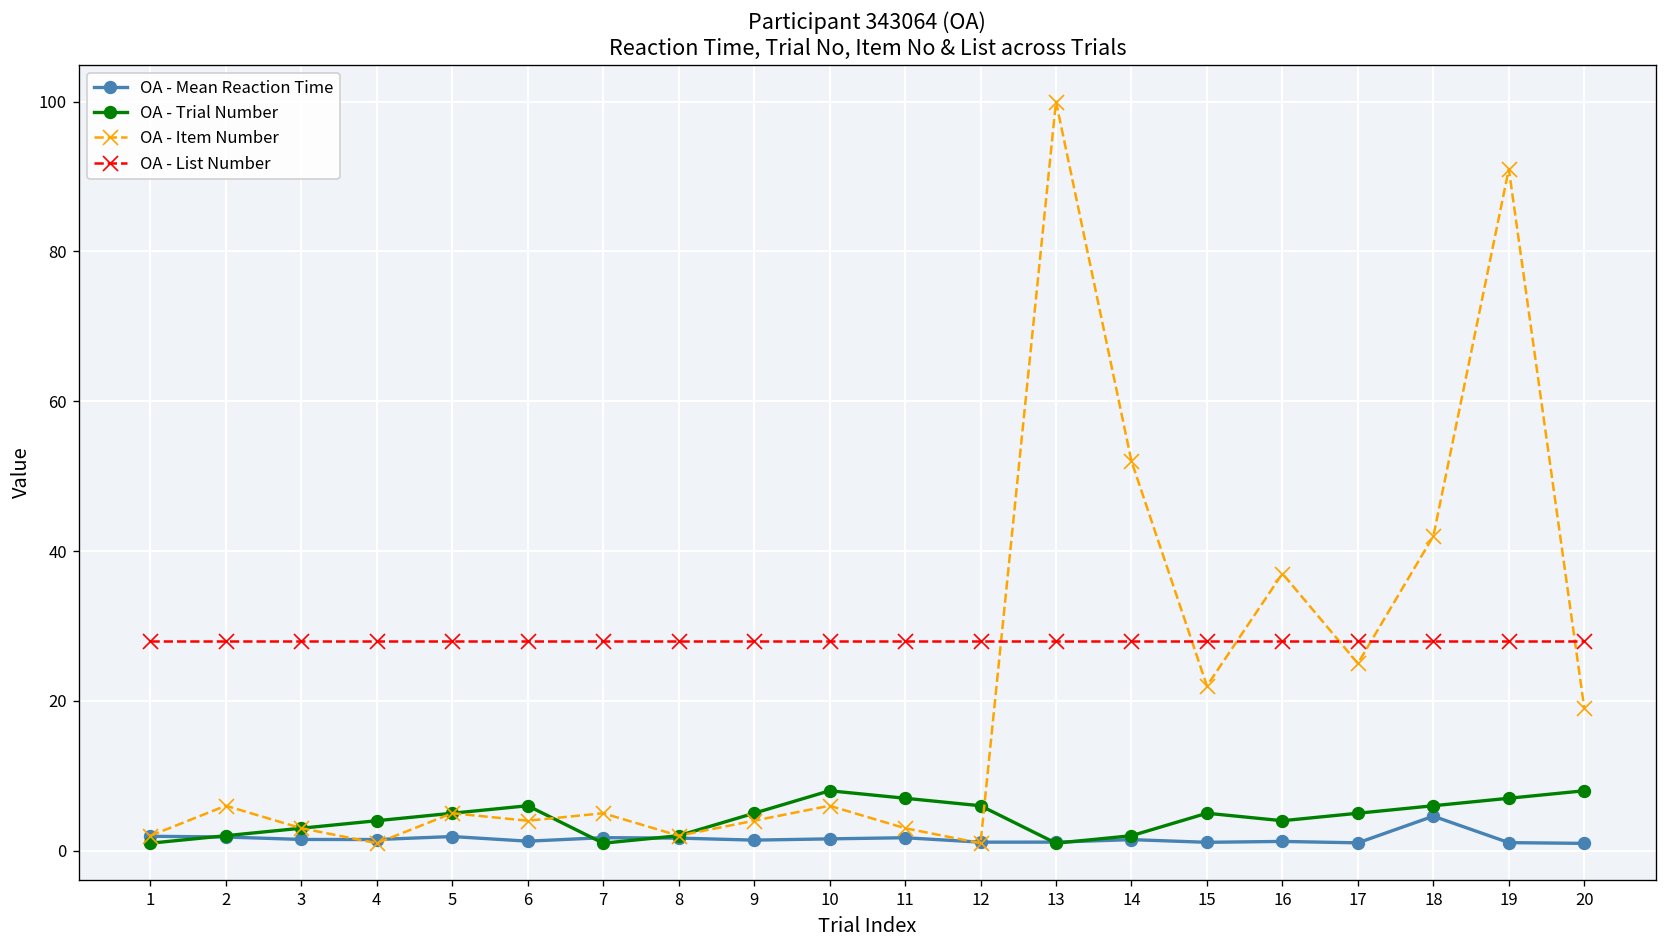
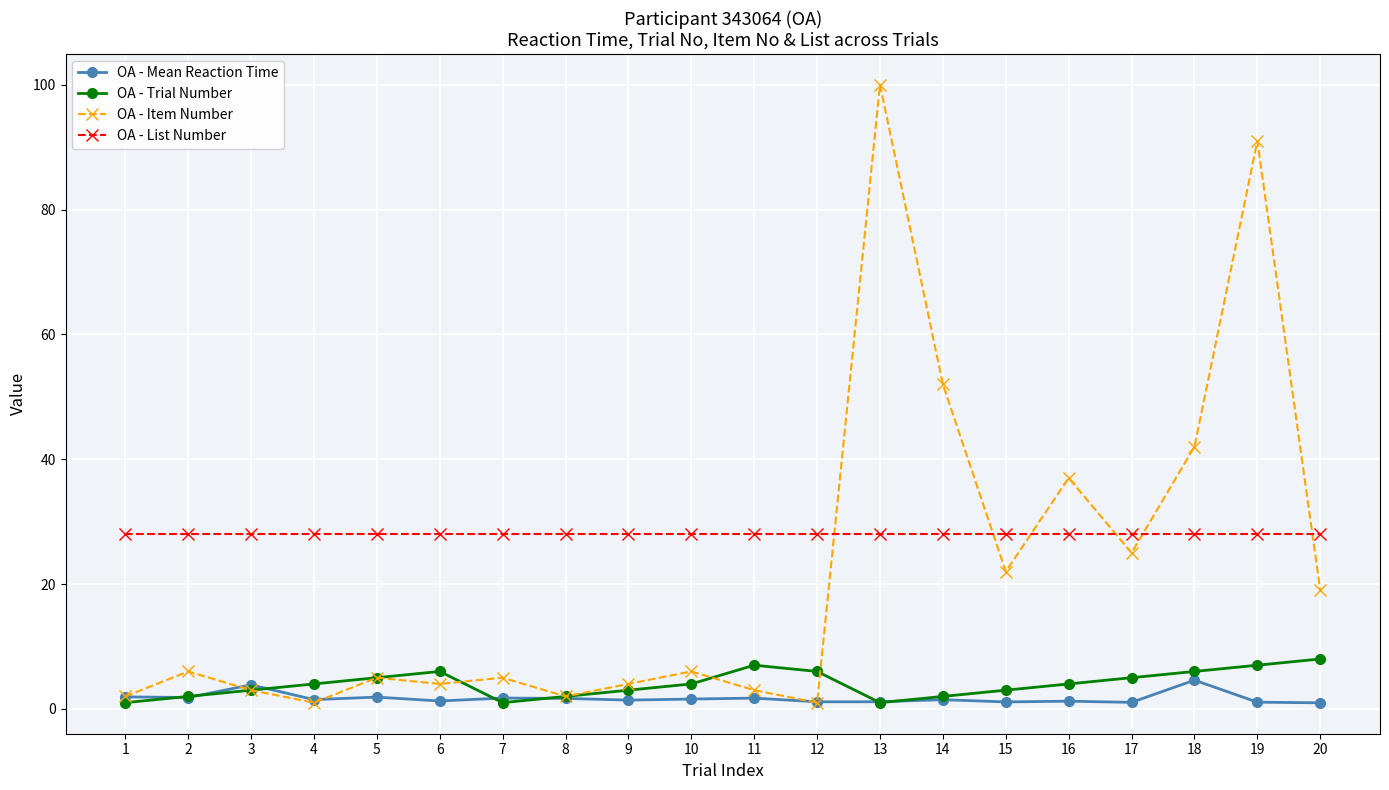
  {
    "OA - Mean Reaction Time": {
-     "3": 2,
+     "3": 4,
      "4": 1,
      "5": 2,
      "6": 1,
      "7": 2,
      "9": 1,
      "10": 2,
      "11": 2,
      "14": 1,
      "15": 1,
      "16": 1,
      "17": 1,
      "18": 5,
      "19": 1,
      "20": 1
    },
    "OA - Trial Number": {
      "1": 1,
      "4": 4,
      "6": 6,
      "7": 1,
-     "9": 5,
-     "10": 8,
+     "9": 3,
+     "10": 4,
      "11": 7,
      "12": 6,
      "14": 2,
-     "15": 5,
+     "15": 3,
      "16": 4,
      "17": 5,
      "18": 6,
      "19": 7,
      "20": 8
    },
    "OA - Item Number": {
      "2": 6,
      "4": 1,
      "6": 4,
      "7": 5,
      "9": 4,
      "10": 6,
      "11": 3,
      "13": 100,
      "14": 52,
      "15": 22,
      "16": 37,
      "17": 25,
      "18": 42,
      "19": 91,
      "20": 19
    },
    "OA - List Number": {
      "1": 28,
      "2": 28,
      "3": 28,
      "4": 28,
      "5": 28,
      "6": 28,
      "7": 28,
      "8": 28,
      "9": 28,
      "10": 28,
      "11": 28,
      "12": 28,
      "13": 28,
      "14": 28,
      "15": 28,
      "16": 28,
      "17": 28,
      "18": 28,
      "19": 28,
      "20": 28
    }
  }
